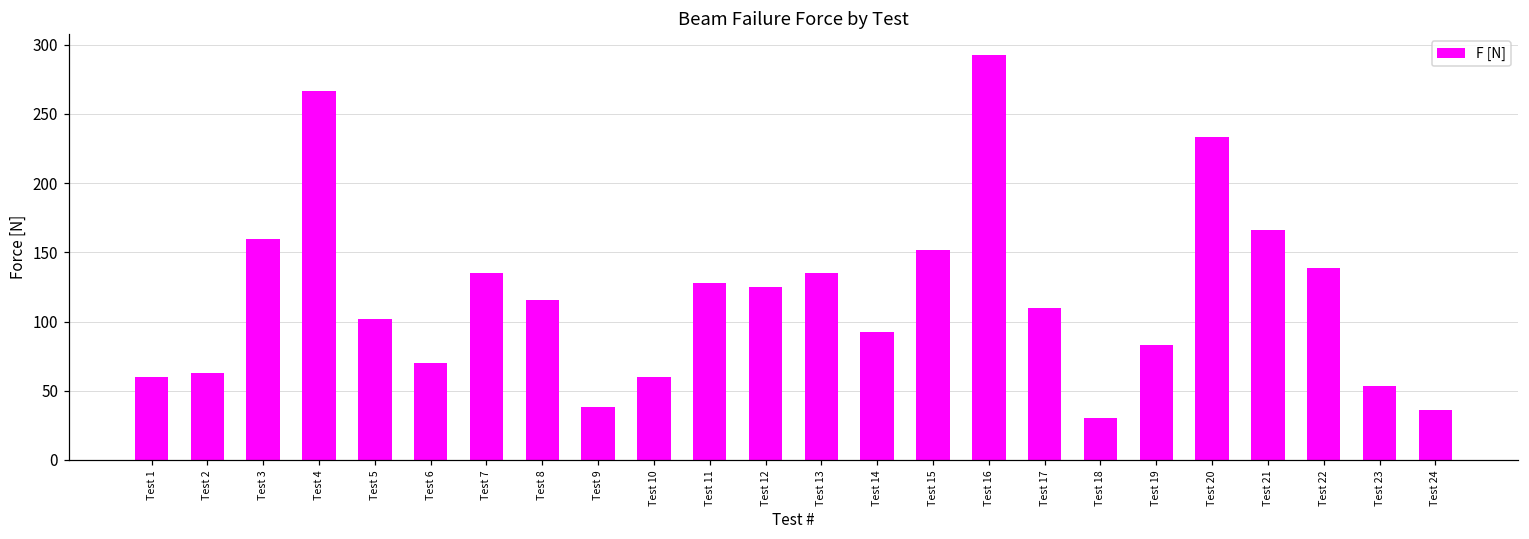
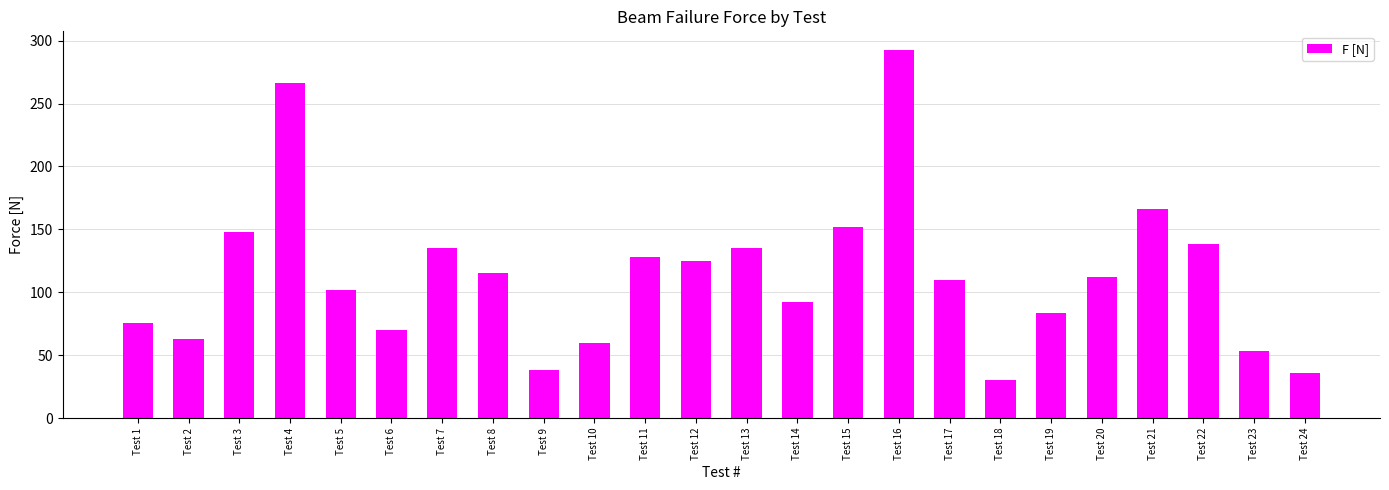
  {
-   "Test 1": 60,
+   "Test 1": 76,
    "Test 2": 63,
-   "Test 3": 160,
+   "Test 3": 148,
    "Test 4": 266,
    "Test 5": 102,
    "Test 6": 70,
    "Test 7": 135,
    "Test 8": 115,
    "Test 9": 38,
    "Test 10": 60,
    "Test 11": 128,
    "Test 12": 125,
    "Test 13": 135,
    "Test 14": 92,
    "Test 15": 152,
    "Test 16": 293,
    "Test 17": 110,
    "Test 18": 30,
    "Test 19": 83,
-   "Test 20": 233,
+   "Test 20": 112,
    "Test 21": 166,
    "Test 22": 138,
    "Test 23": 53,
    "Test 24": 36
  }
